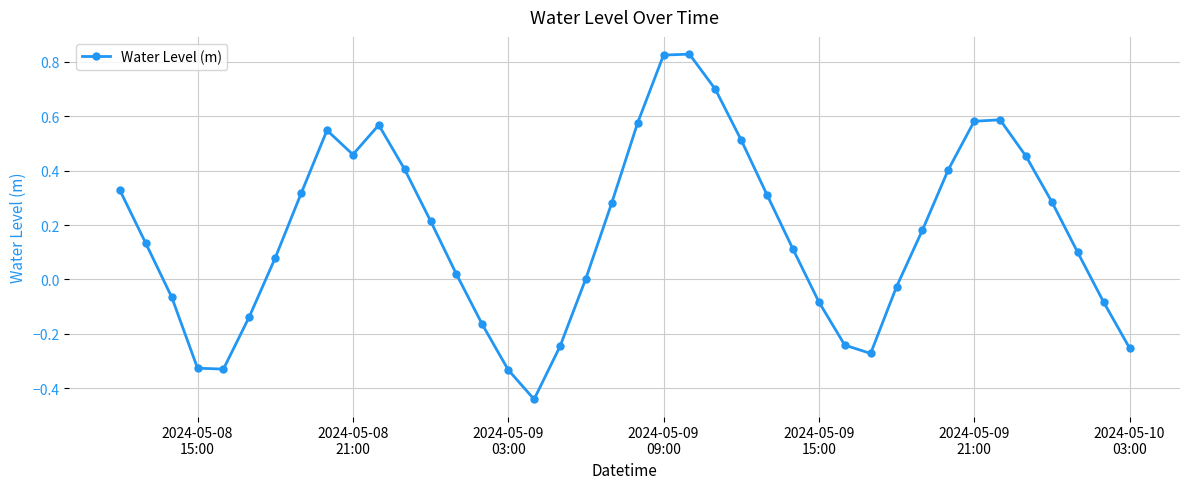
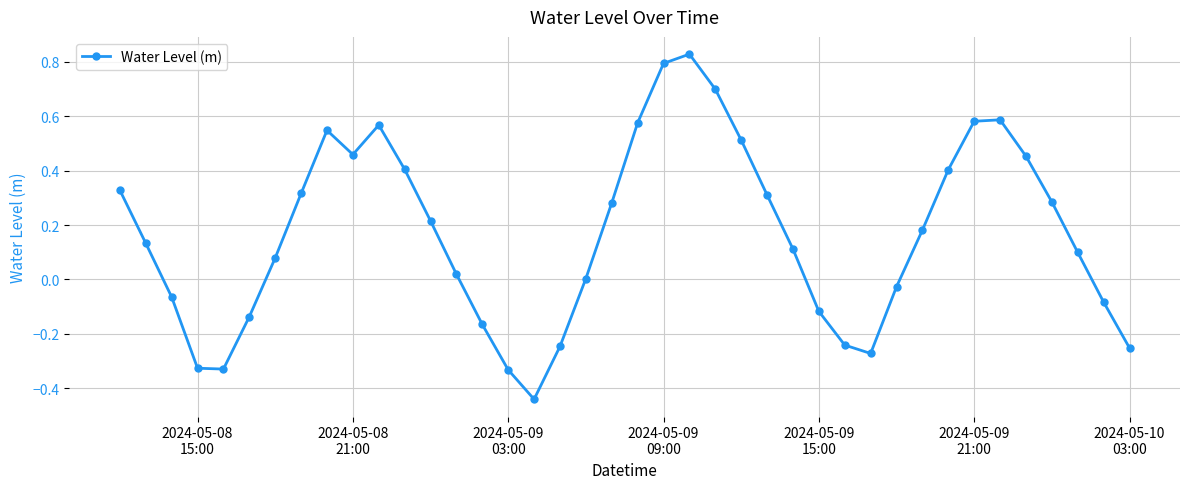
  {
    "2024-05-08 15:00": -0.33,
    "2024-05-08 21:00": 0.46,
    "2024-05-09 03:00": -0.33,
-   "2024-05-09 09:00": 0.82,
-   "2024-05-09 15:00": -0.08,
+   "2024-05-09 09:00": 0.79,
+   "2024-05-09 15:00": -0.12,
    "2024-05-09 21:00": 0.58,
    "2024-05-10 03:00": -0.25
  }
